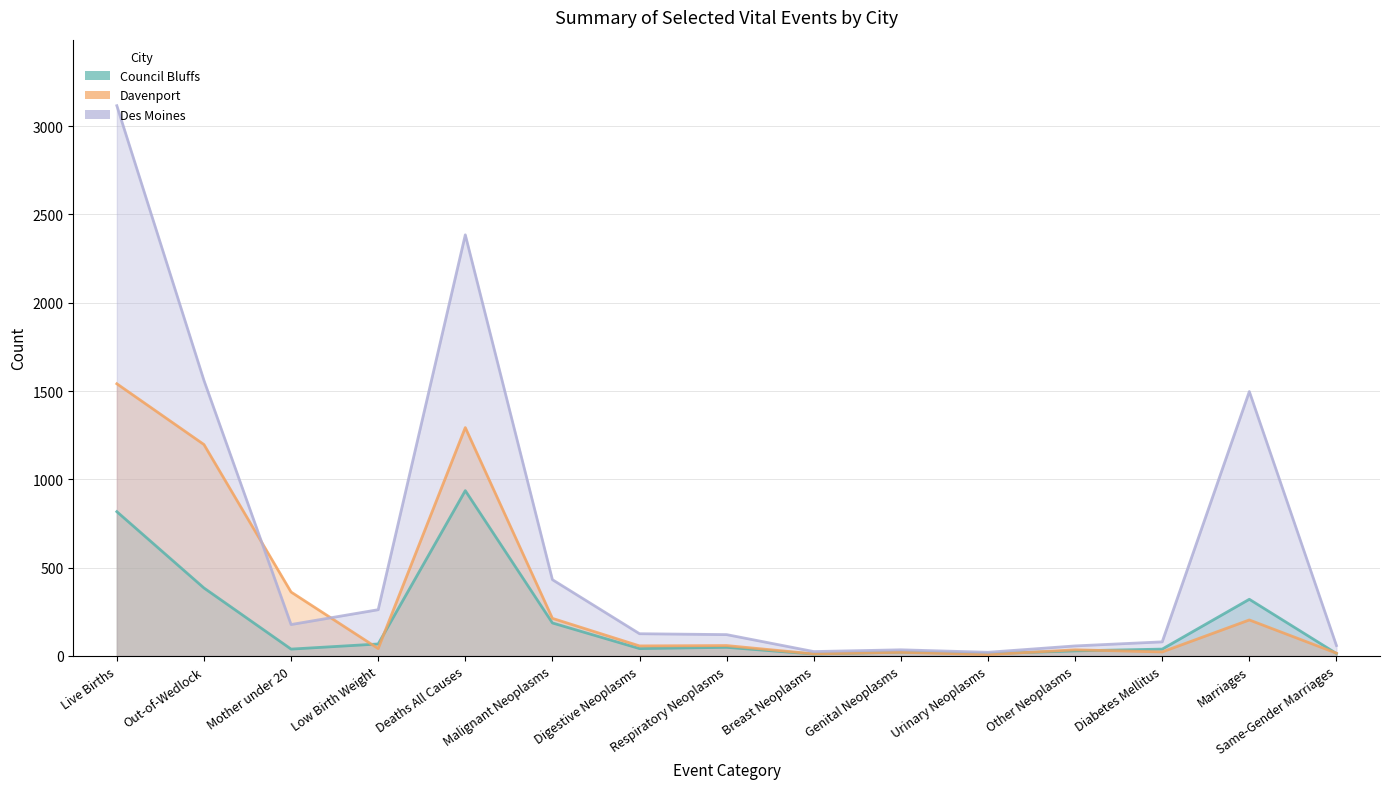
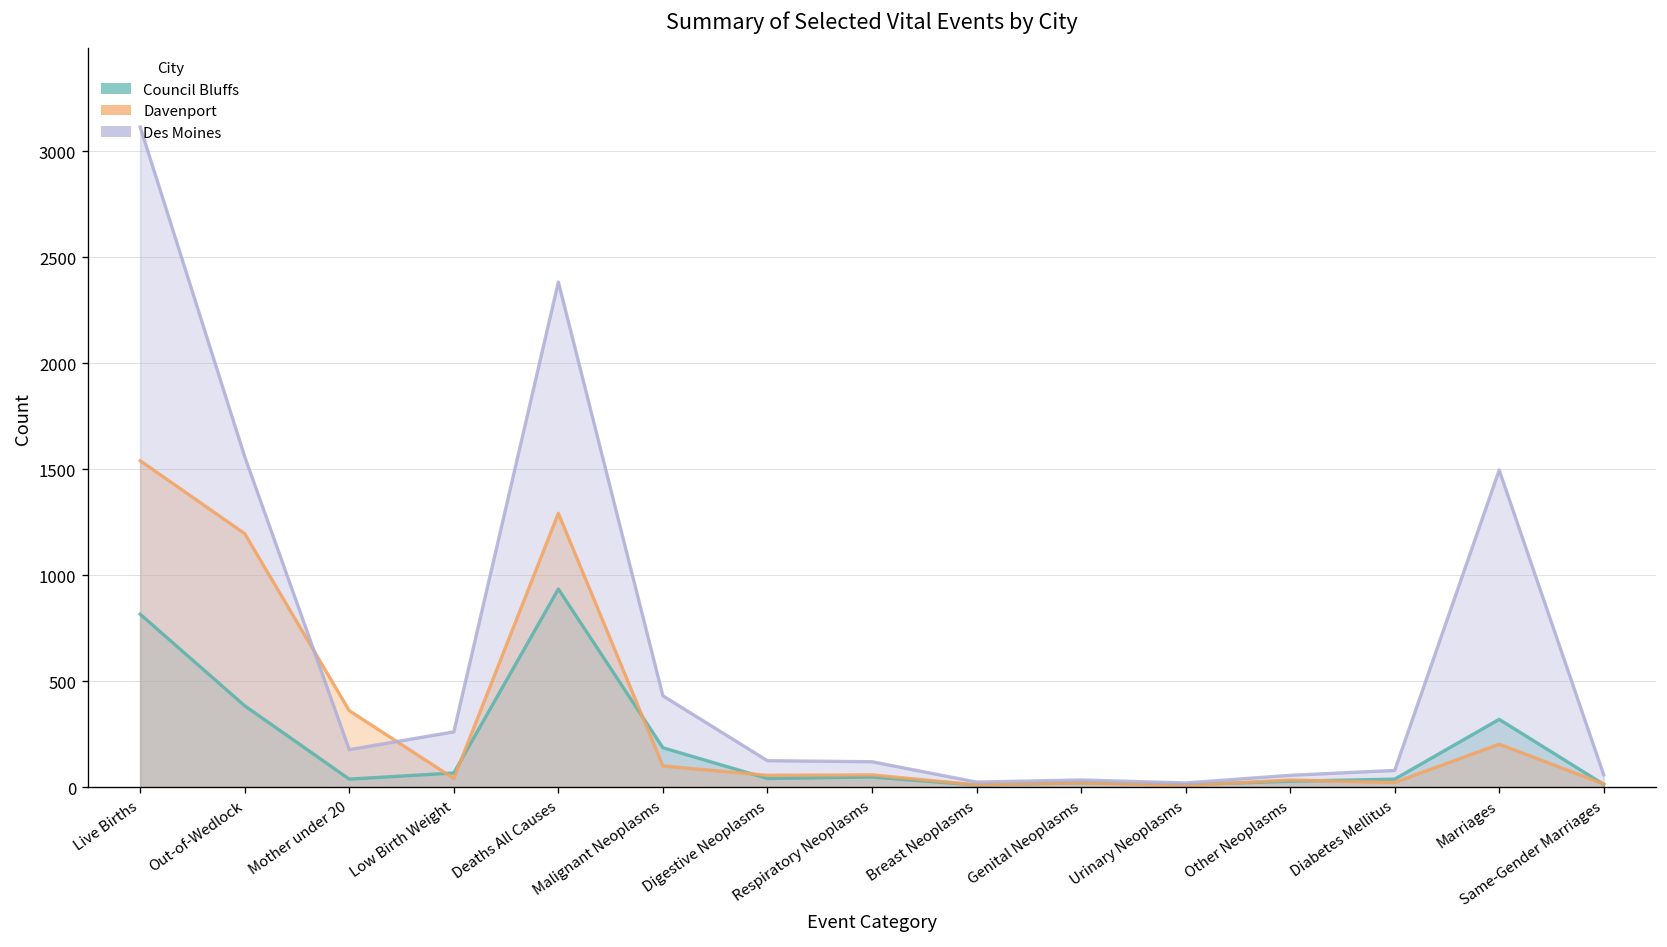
  {
    "Davenport": {
      "Live Births": 1540,
      "Out-of-Wedlock": 1200,
      "Mother under 20": 360,
      "Low Birth Weight": 40,
      "Deaths All Causes": 1290,
-     "Malignant Neoplasms": 210,
+     "Malignant Neoplasms": 100,
      "Digestive Neoplasms": 60,
      "Diabetes Mellitus": 20,
      "Marriages": 200
    }
  }
